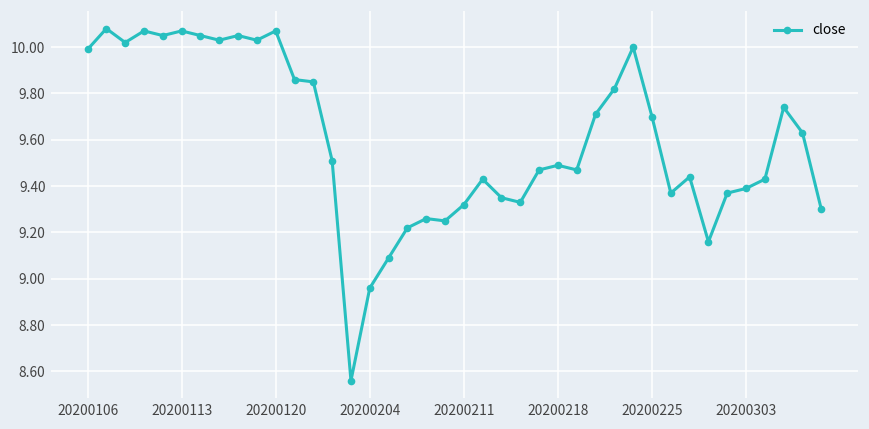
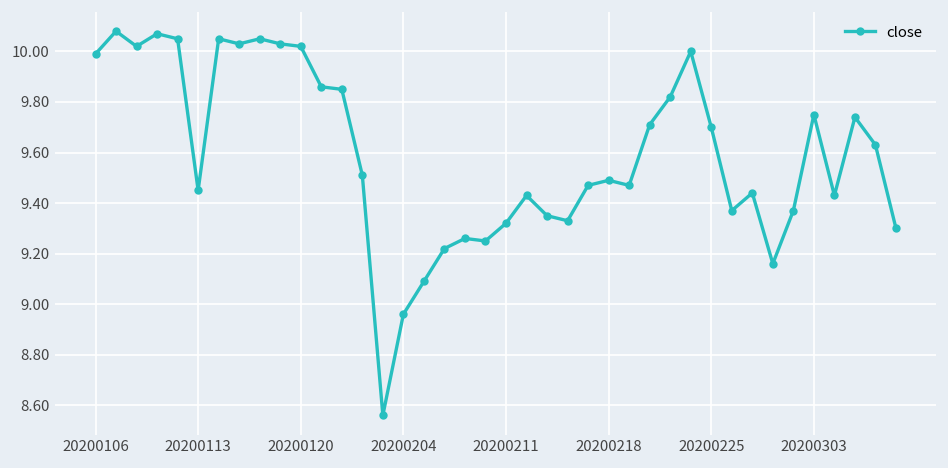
  {
    "20200106": 9.99,
-   "20200113": 10.07,
-   "20200120": 10.07,
+   "20200113": 9.45,
+   "20200120": 10.02,
    "20200204": 8.96,
    "20200211": 9.32,
    "20200218": 9.49,
    "20200225": 9.70,
-   "20200303": 9.39
+   "20200303": 9.75
  }
